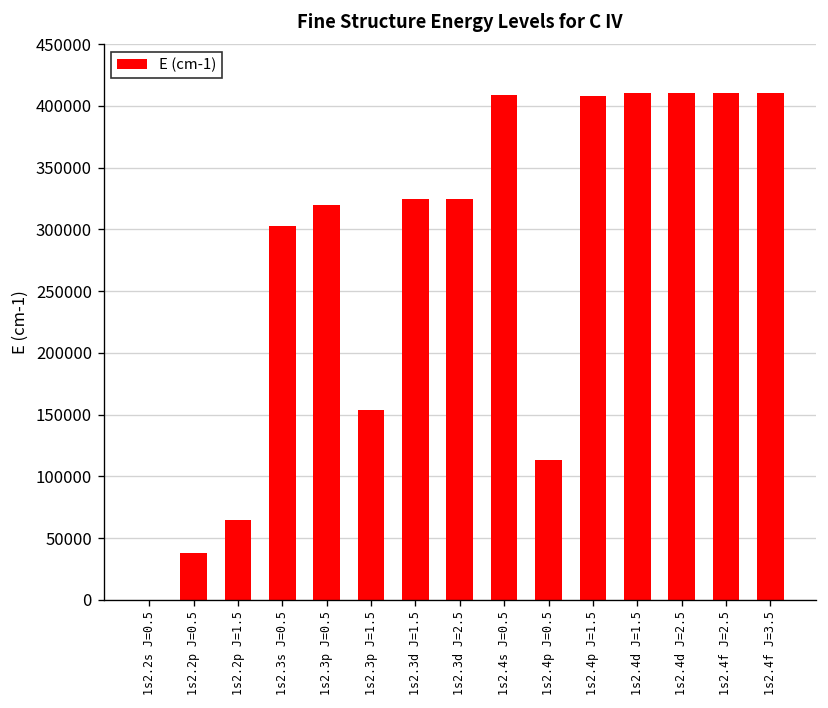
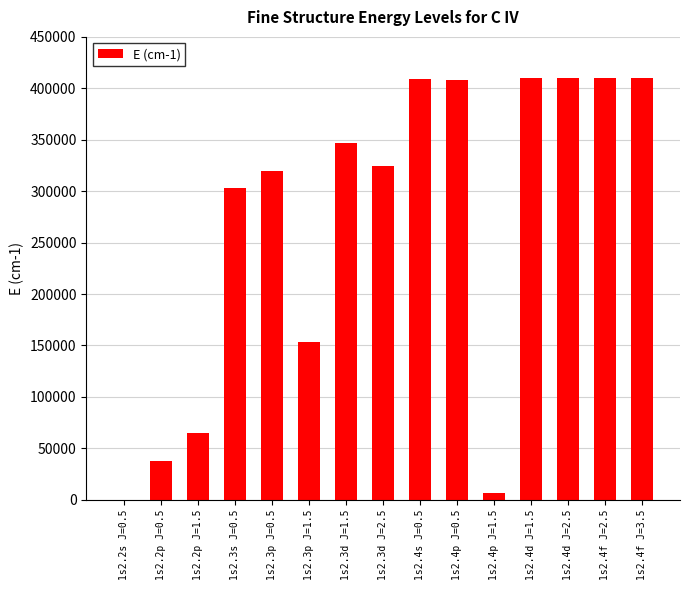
  {
    "1s2.2s J=0.5": 0,
    "1s2.2p J=0.5": 38000,
    "1s2.2p J=1.5": 65000,
    "1s2.3s J=0.5": 303000,
    "1s2.3p J=0.5": 320000,
    "1s2.3p J=1.5": 154000,
-   "1s2.3d J=1.5": 325000,
+   "1s2.3d J=1.5": 346000,
    "1s2.3d J=2.5": 325000,
    "1s2.4s J=0.5": 409000,
-   "1s2.4p J=0.5": 113000,
-   "1s2.4p J=1.5": 408000,
+   "1s2.4p J=0.5": 408000,
+   "1s2.4p J=1.5": 7000,
    "1s2.4d J=1.5": 410000,
    "1s2.4d J=2.5": 410000,
    "1s2.4f J=2.5": 410000,
    "1s2.4f J=3.5": 410000
  }
